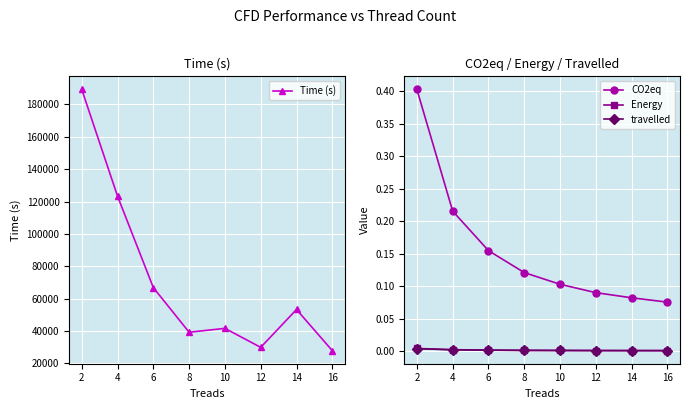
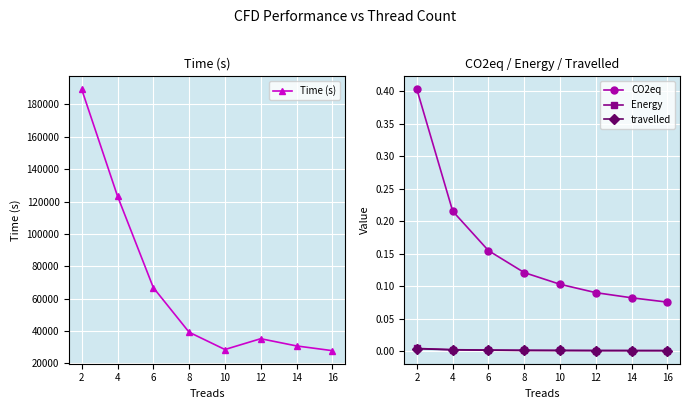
  {
    "Time (s)": {
      "2": 189000,
      "4": 123000,
      "6": 67000,
      "8": 39000,
-     "10": 42000,
-     "12": 30000,
-     "14": 53000,
+     "10": 29000,
+     "12": 35000,
+     "14": 31000,
      "16": 28000
    }
  }
